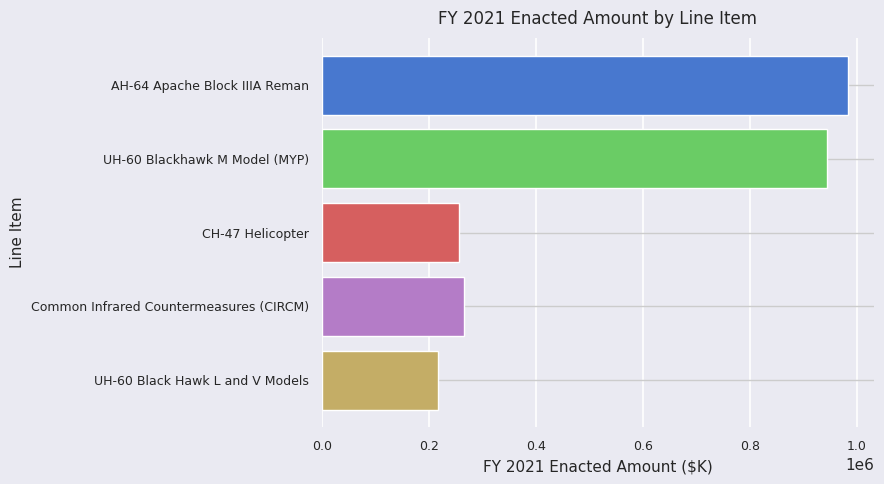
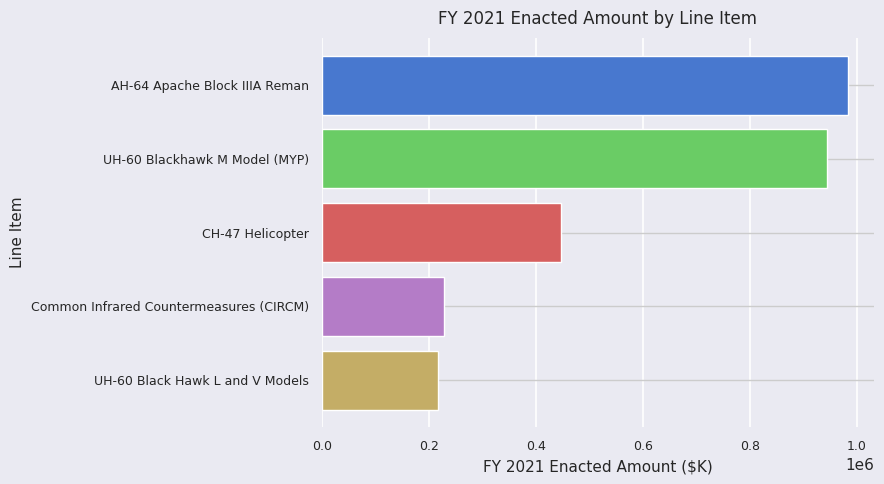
  {
    "AH-64 Apache Block IIIA Reman": 980000,
    "UH-60 Blackhawk M Model (MYP)": 940000,
-   "CH-47 Helicopter": 260000,
-   "Common Infrared Countermeasures (CIRCM)": 270000,
+   "CH-47 Helicopter": 450000,
+   "Common Infrared Countermeasures (CIRCM)": 230000,
    "UH-60 Black Hawk L and V Models": 220000
  }
